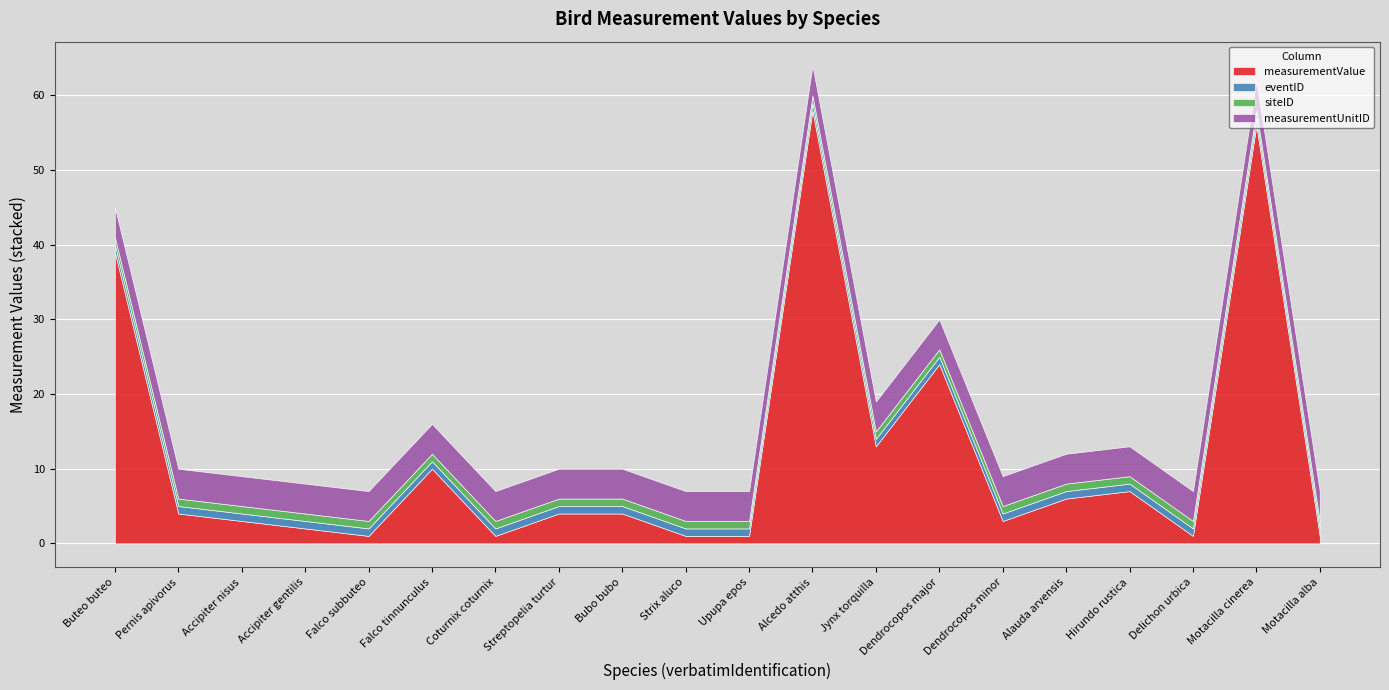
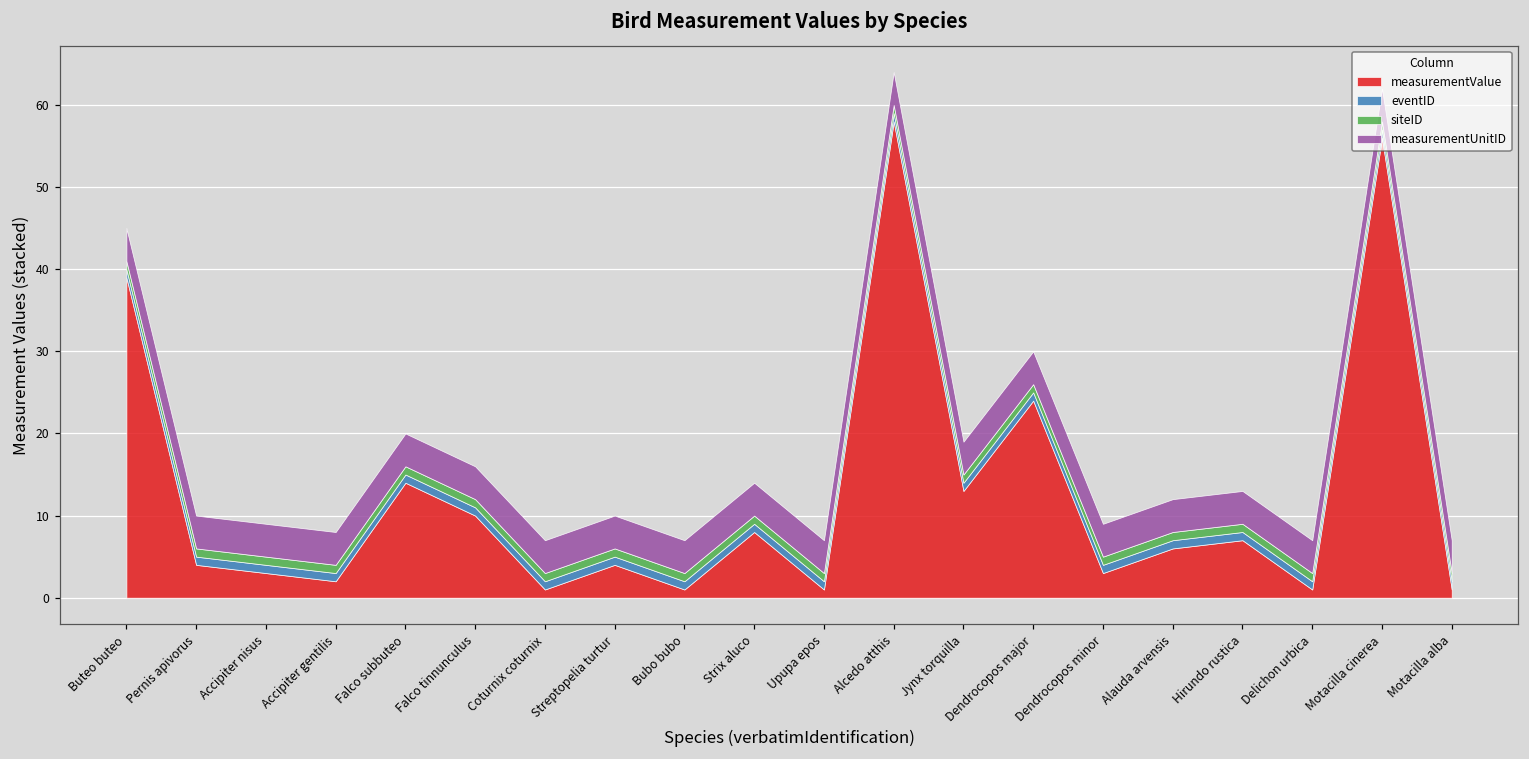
  {
    "measurementValue": {
      "Buteo buteo": 39,
      "Pernis apivorus": 4,
      "Accipiter nisus": 3,
      "Accipiter gentilis": 2,
-     "Falco subbuteo": 1,
+     "Falco subbuteo": 14,
      "Falco tinnunculus": 10,
      "Coturnix coturnix": 1,
      "Streptopelia turtur": 4,
-     "Bubo bubo": 4,
-     "Strix aluco": 1,
+     "Bubo bubo": 1,
+     "Strix aluco": 8,
      "Upupa epos": 1,
      "Alcedo atthis": 58,
      "Jynx torquilla": 13,
      "Dendrocopos major": 24,
      "Dendrocopos minor": 3,
      "Alauda arvensis": 6,
      "Hirundo rustica": 7,
      "Delichon urbica": 1,
      "Motacilla alba": 1
    },
    "eventID": {
      "Buteo buteo": 1,
      "Pernis apivorus": 1,
      "Accipiter nisus": 1,
      "Accipiter gentilis": 1,
      "Falco subbuteo": 1,
      "Falco tinnunculus": 1,
      "Coturnix coturnix": 1,
      "Streptopelia turtur": 1,
      "Bubo bubo": 1,
      "Strix aluco": 1,
      "Upupa epos": 1,
      "Alcedo atthis": 1,
      "Jynx torquilla": 1,
      "Dendrocopos major": 1,
      "Dendrocopos minor": 1,
      "Alauda arvensis": 1,
      "Hirundo rustica": 1,
      "Delichon urbica": 1,
      "Motacilla alba": 1
    },
    "siteID": {
      "Buteo buteo": 1,
      "Pernis apivorus": 1,
      "Accipiter nisus": 1,
      "Accipiter gentilis": 1,
      "Falco subbuteo": 1,
      "Falco tinnunculus": 1,
      "Coturnix coturnix": 1,
      "Streptopelia turtur": 1,
      "Bubo bubo": 1,
      "Strix aluco": 1,
      "Upupa epos": 1,
      "Alcedo atthis": 1,
      "Jynx torquilla": 1,
      "Dendrocopos major": 1,
      "Dendrocopos minor": 1,
      "Alauda arvensis": 1,
      "Hirundo rustica": 1,
      "Delichon urbica": 1,
      "Motacilla alba": 1
    },
    "measurementUnitID": {
      "Buteo buteo": 4,
      "Pernis apivorus": 4,
      "Accipiter nisus": 4,
      "Accipiter gentilis": 4,
      "Falco subbuteo": 4,
      "Falco tinnunculus": 4,
      "Coturnix coturnix": 4,
      "Streptopelia turtur": 4,
      "Bubo bubo": 4,
      "Strix aluco": 4,
      "Upupa epos": 4,
      "Alcedo atthis": 4,
      "Jynx torquilla": 4,
      "Dendrocopos major": 4,
      "Dendrocopos minor": 4,
      "Alauda arvensis": 4,
      "Hirundo rustica": 4,
      "Delichon urbica": 4,
      "Motacilla alba": 4
    }
  }
